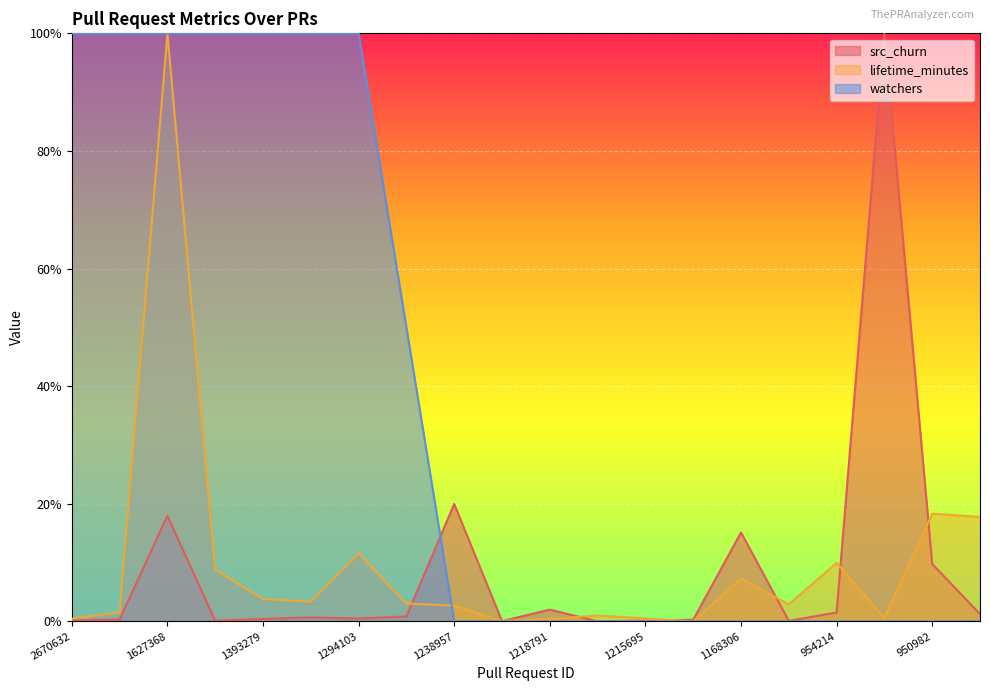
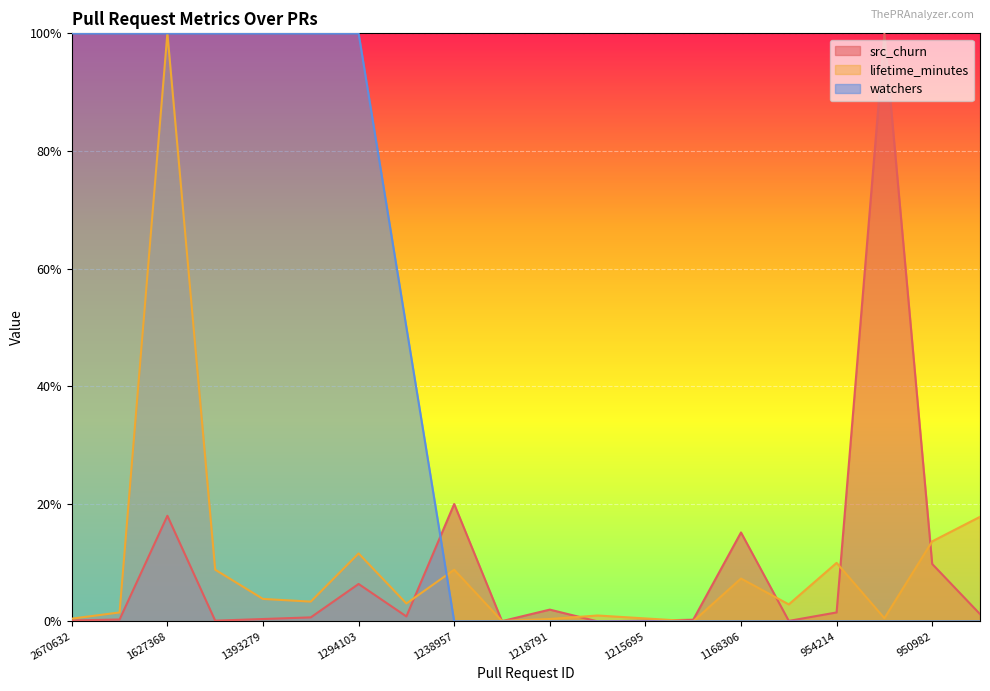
  {
    "src_churn": {
      "1627368": "18%",
      "1393279": "0%",
-     "1294103": "0%",
+     "1294103": "6%",
      "1238957": "20%",
      "1218791": "2%",
      "1168306": "15%",
      "954214": "2%",
      "950982": "10%"
    },
    "lifetime_minutes": {
      "1393279": "4%",
      "1294103": "12%",
-     "1238957": "3%",
+     "1238957": "9%",
      "1168306": "7%",
      "954214": "10%",
-     "950982": "18%"
+     "950982": "14%"
    },
    "watchers": {
      "2670632": "100%",
      "1393279": "100%",
      "1294103": "100%",
      "1238957": "0%",
      "1168306": "0%",
      "954214": "0%",
      "950982": "0%"
    }
  }
